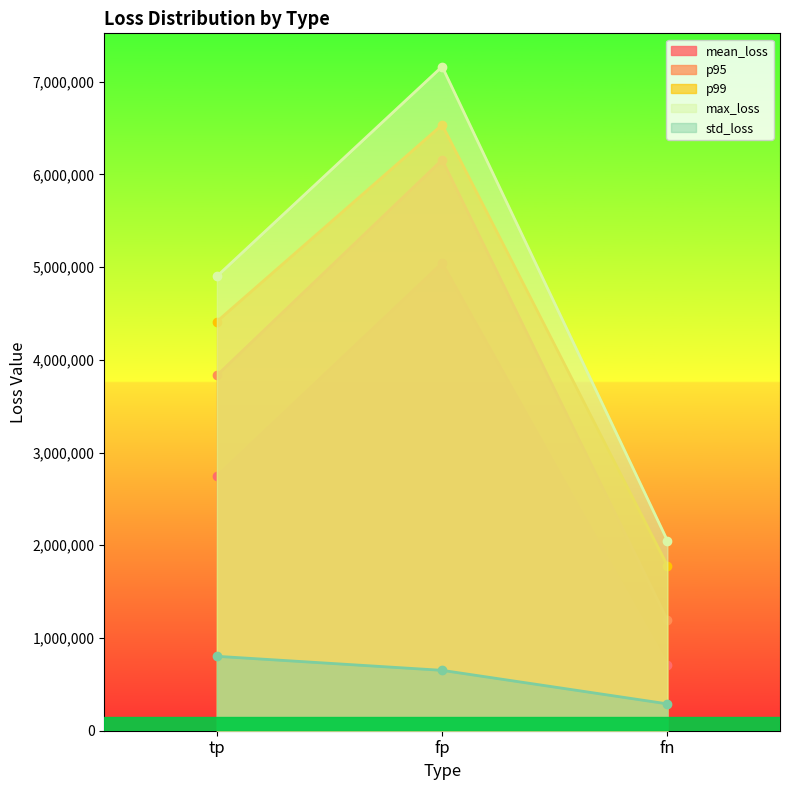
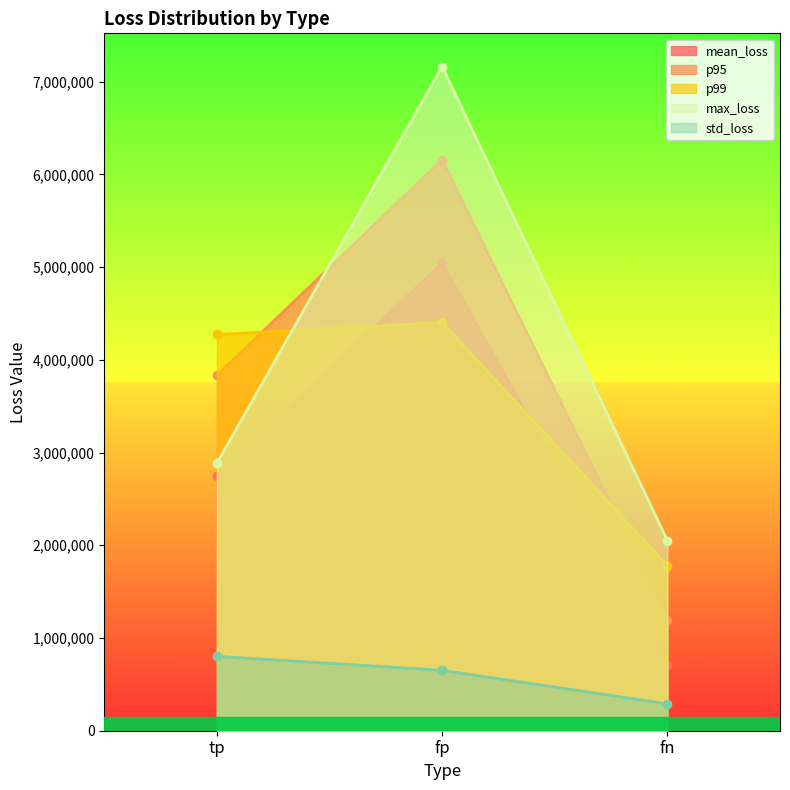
  {
    "p99": {
-     "tp": "4,400,000",
-     "fp": "6,500,000",
+     "tp": "4,300,000",
+     "fp": "4,400,000",
      "fn": "1,800,000"
    },
    "max_loss": {
-     "tp": "4,900,000",
+     "tp": "2,900,000",
      "fp": "7,200,000",
      "fn": "2,100,000"
    },
    "std_loss": {
      "tp": "800,000",
      "fp": "700,000",
      "fn": "300,000"
    }
  }
